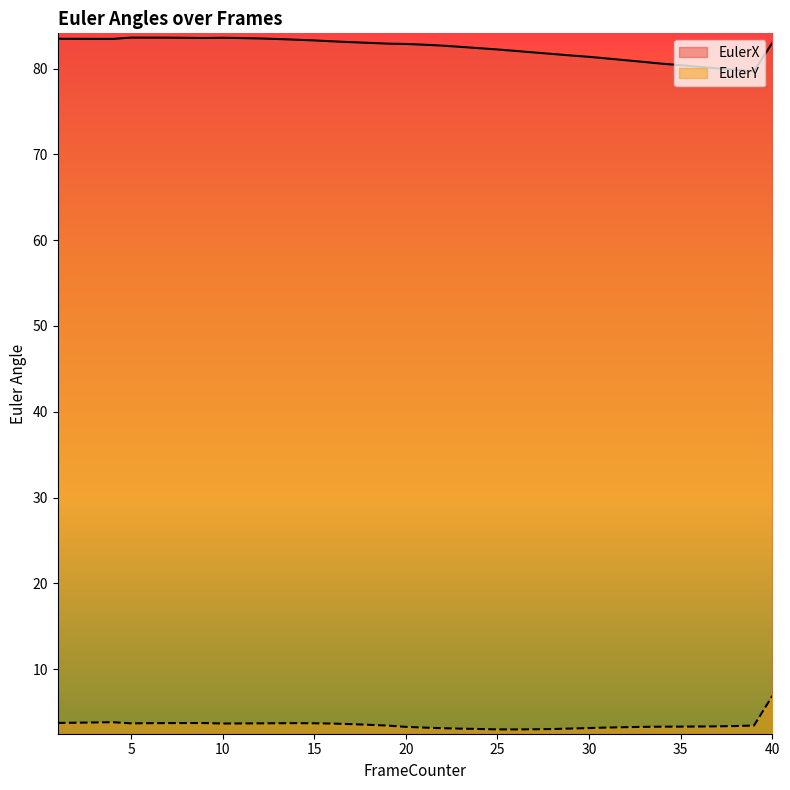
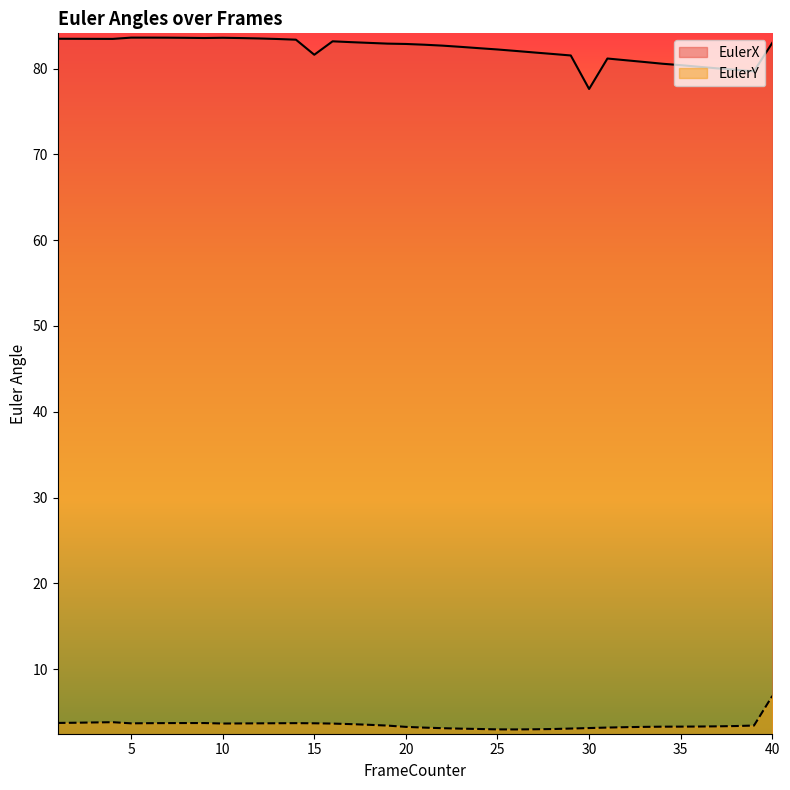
  {
    "EulerX": {
      "5": 84,
      "10": 84,
-     "15": 83,
+     "15": 82,
      "20": 83,
      "25": 82,
-     "30": 81,
+     "30": 78,
      "40": 83
    },
    "EulerY": {
      "5": 4,
      "10": 4,
      "15": 4,
      "20": 3,
      "25": 3,
      "30": 3,
      "35": 3,
      "40": 7
    }
  }
